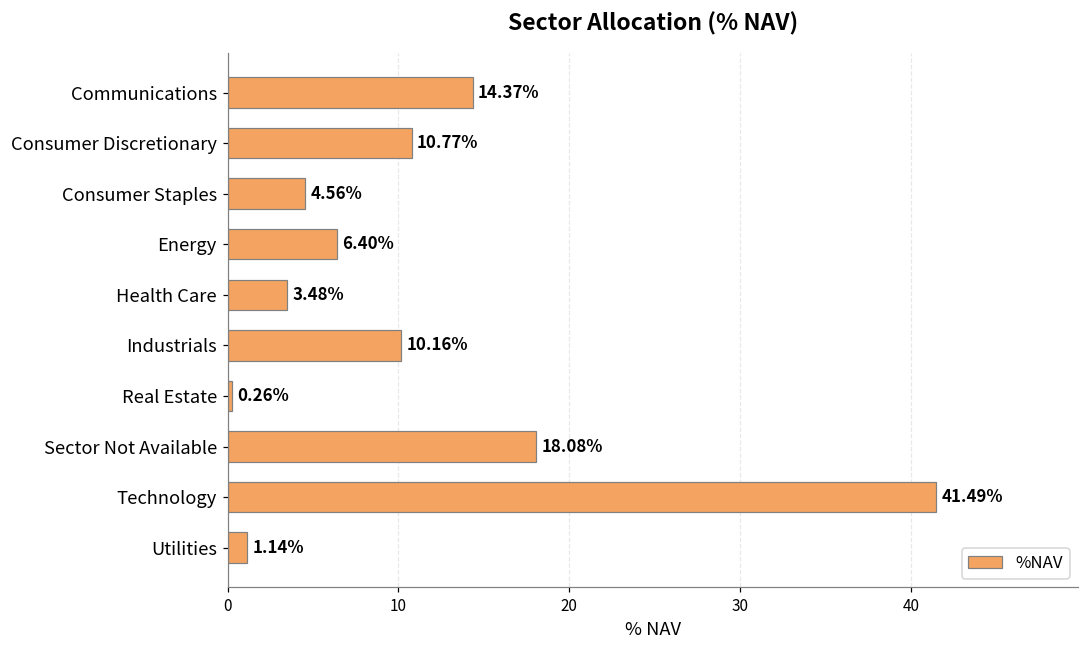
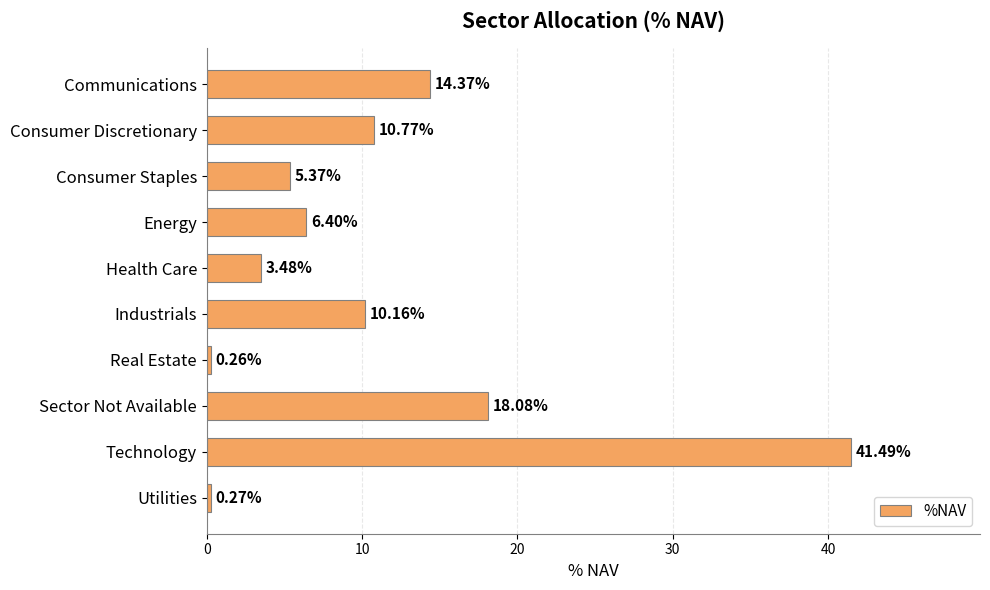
  {
    "Communications": "14.37%",
    "Consumer Discretionary": "10.77%",
-   "Consumer Staples": "4.56%",
+   "Consumer Staples": "5.37%",
    "Energy": "6.40%",
    "Health Care": "3.48%",
    "Industrials": "10.16%",
    "Real Estate": "0.26%",
    "Sector Not Available": "18.08%",
    "Technology": "41.49%",
-   "Utilities": "1.14%"
+   "Utilities": "0.27%"
  }
